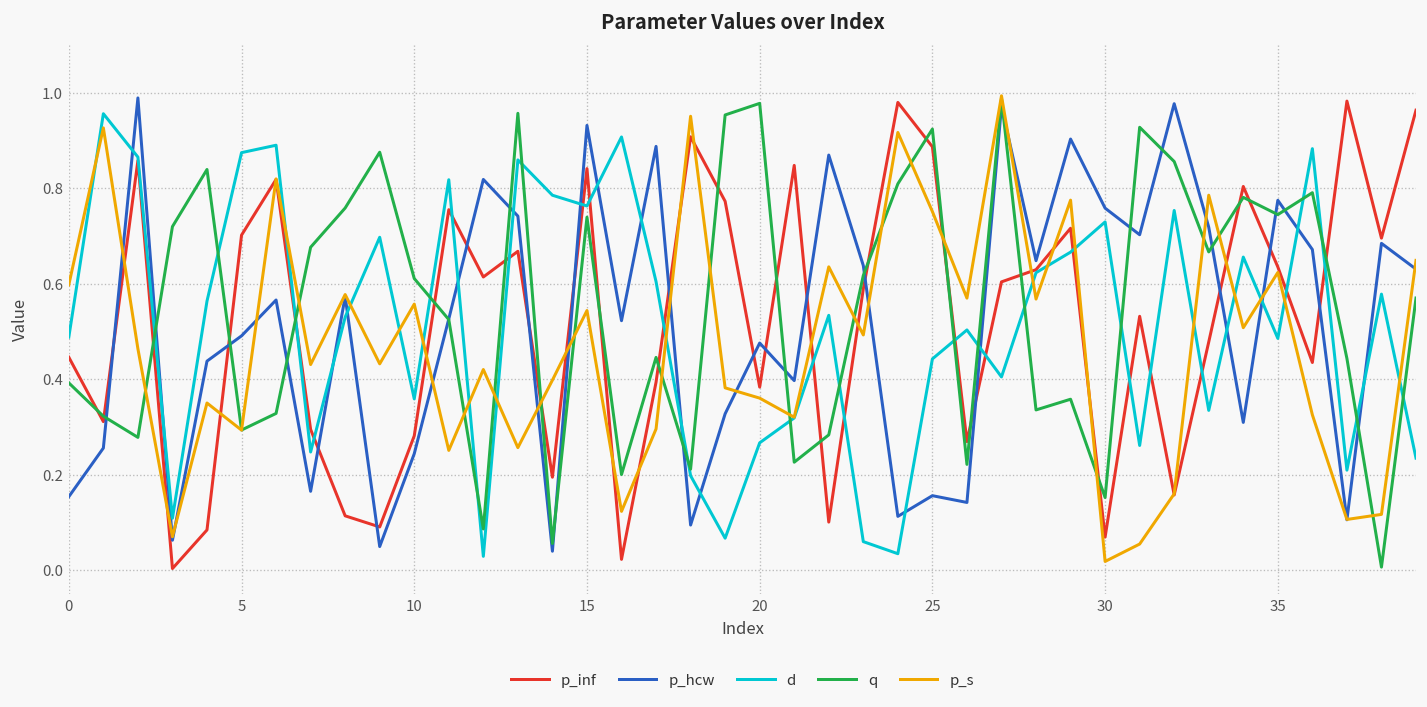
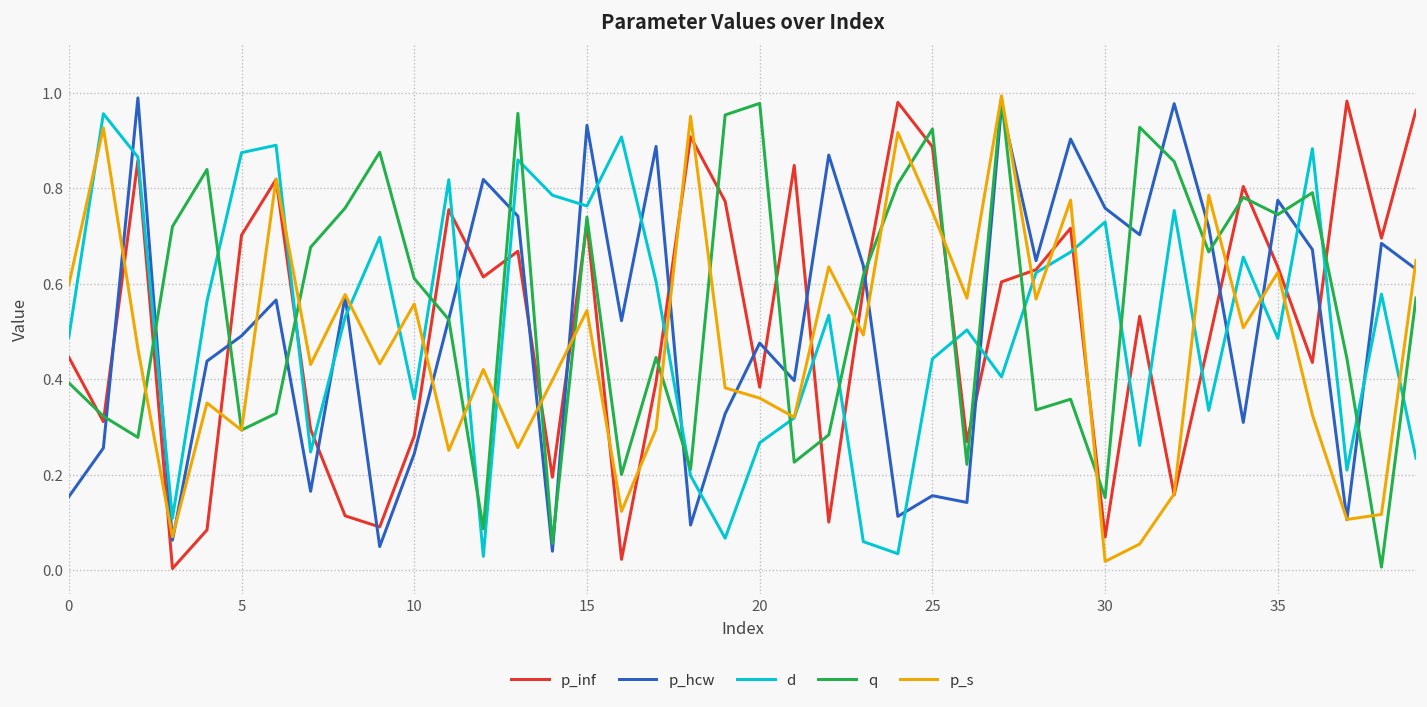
  {
    "p_inf": {
      "0": 0.45,
      "5": 0.70,
      "10": 0.28,
-     "15": 0.84,
+     "15": 0.73,
      "20": 0.38,
      "25": 0.89,
      "30": 0.07,
      "35": 0.64
    },
    "p_hcw": {
      "0": 0.15,
      "5": 0.49,
      "10": 0.24,
      "15": 0.93,
      "20": 0.48,
      "25": 0.16,
      "30": 0.76,
      "35": 0.77
    },
    "d": {
      "0": 0.49,
      "5": 0.87,
      "10": 0.36,
      "15": 0.76,
      "20": 0.27,
      "25": 0.44,
      "30": 0.73,
      "35": 0.49
    },
    "q": {
      "0": 0.39,
      "10": 0.61,
      "15": 0.74,
      "20": 0.98,
      "25": 0.92,
      "30": 0.15,
      "35": 0.74
    },
    "p_s": {
      "0": 0.60,
      "10": 0.56,
      "15": 0.54,
      "20": 0.36,
      "25": 0.75,
      "30": 0.02,
      "35": 0.62
    }
  }
